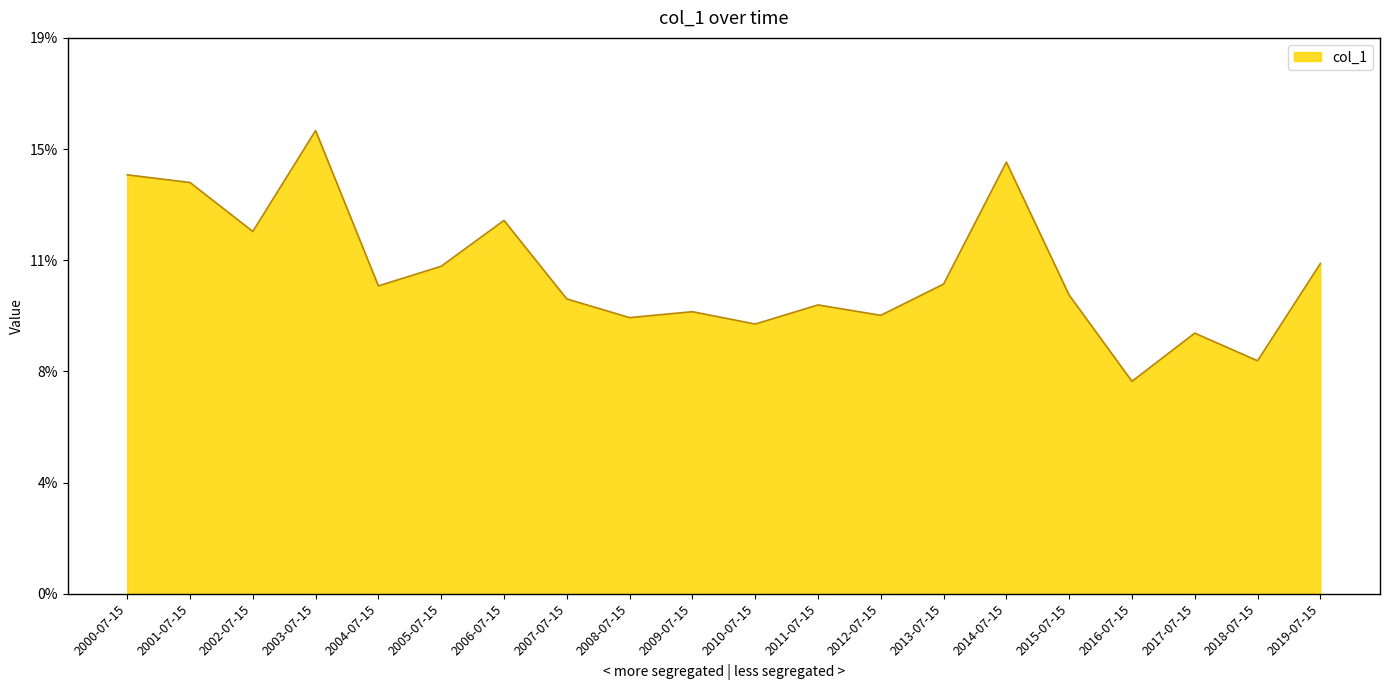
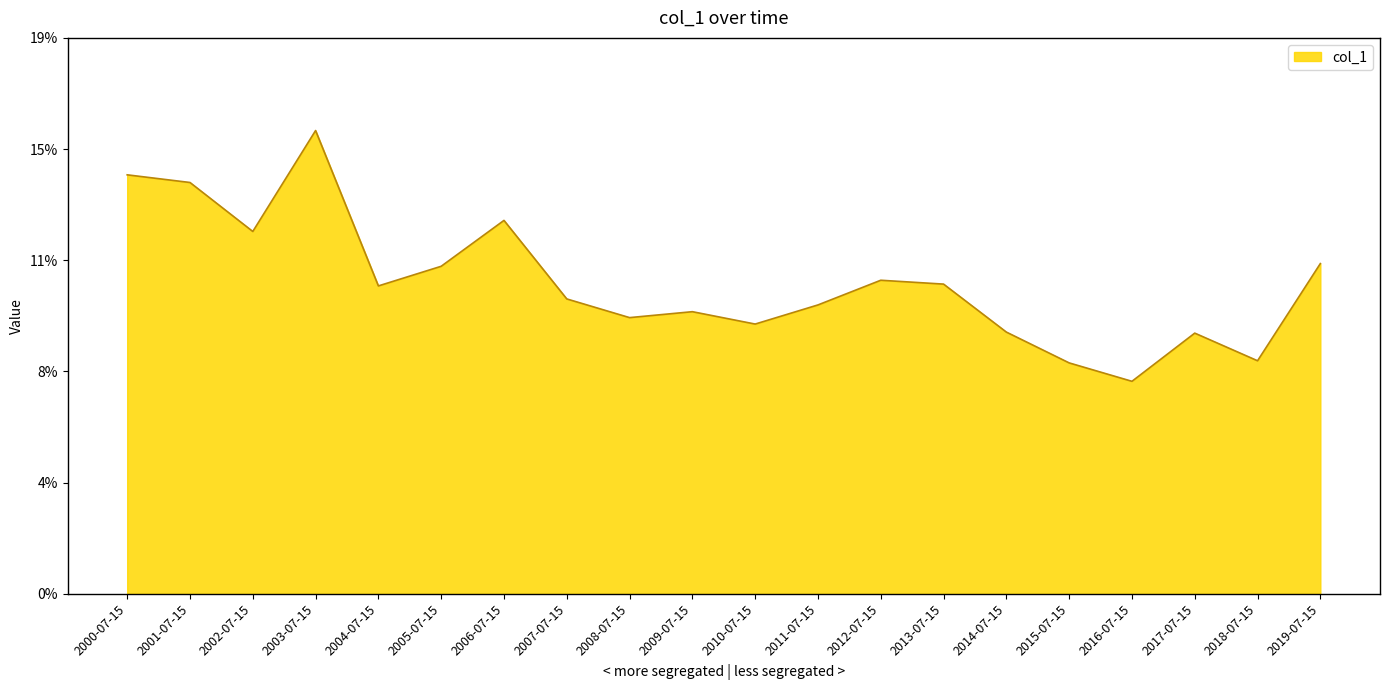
  {
    "2000-07-15": "14.2%",
    "2001-07-15": "13.9%",
    "2002-07-15": "12.2%",
    "2003-07-15": "15.6%",
    "2004-07-15": "10.4%",
    "2005-07-15": "11.1%",
    "2006-07-15": "12.6%",
    "2007-07-15": "10.0%",
    "2008-07-15": "9.3%",
    "2009-07-15": "9.5%",
    "2010-07-15": "9.1%",
    "2011-07-15": "9.8%",
-   "2012-07-15": "9.4%",
+   "2012-07-15": "10.6%",
    "2013-07-15": "10.5%",
-   "2014-07-15": "14.6%",
-   "2015-07-15": "10.1%",
+   "2014-07-15": "8.8%",
+   "2015-07-15": "7.8%",
    "2016-07-15": "7.2%",
    "2017-07-15": "8.8%",
    "2018-07-15": "7.9%",
    "2019-07-15": "11.2%"
  }
